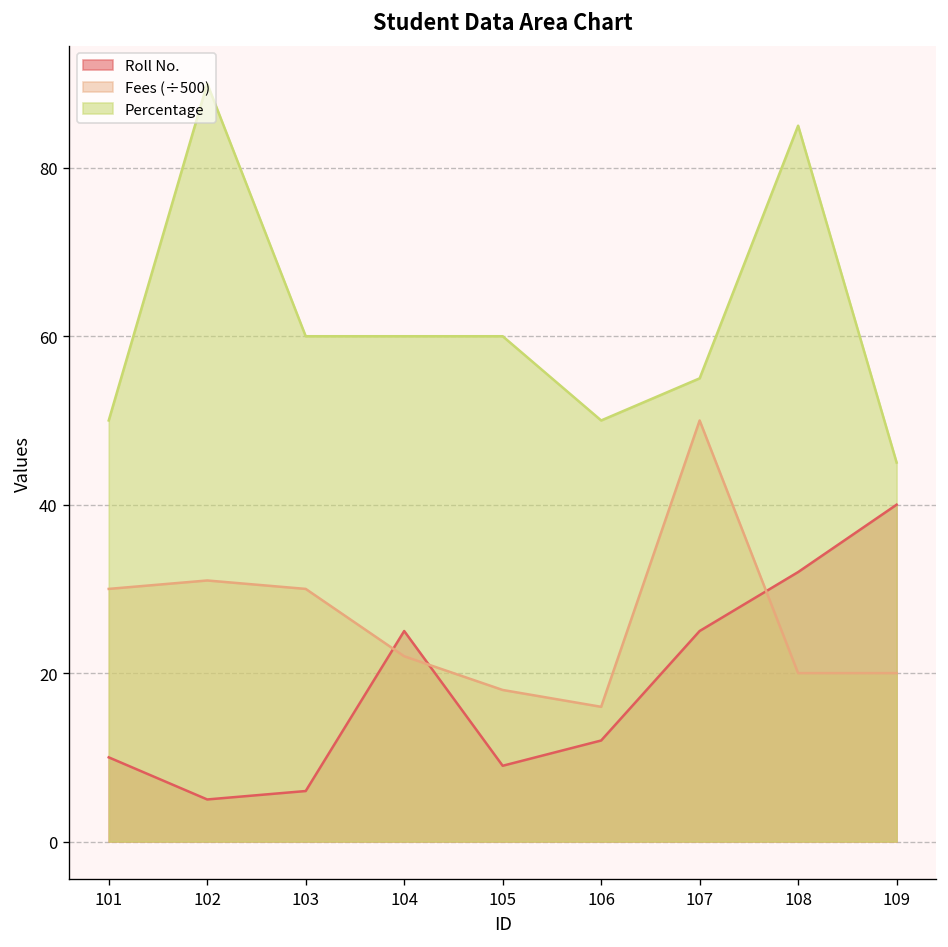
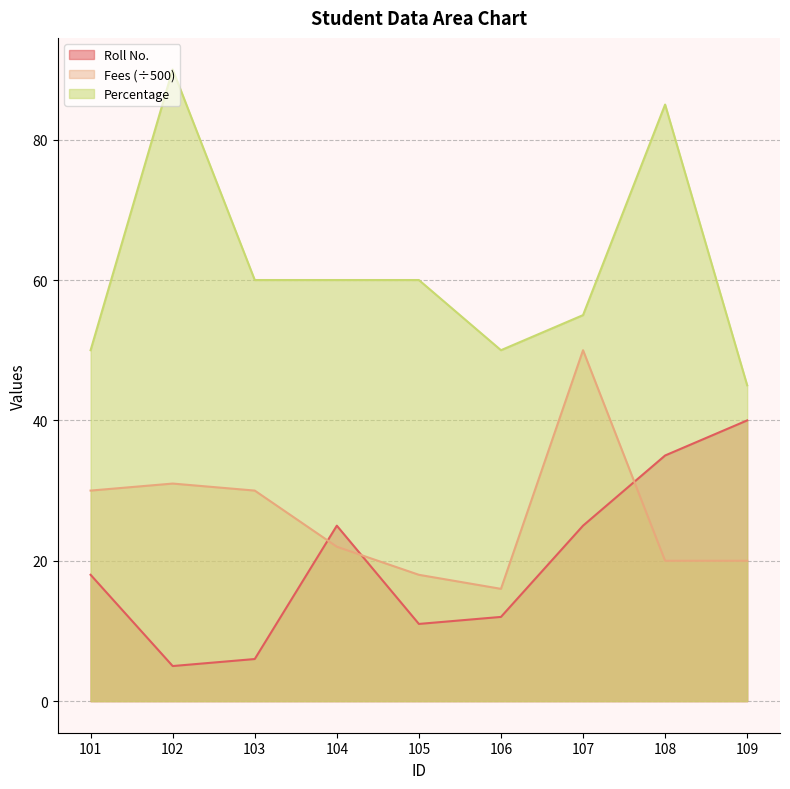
  {
    "Roll No.": {
-     "101": 10,
+     "101": 18,
      "102": 5,
      "103": 6,
      "104": 25,
-     "105": 9,
+     "105": 11,
      "106": 12,
      "107": 25,
-     "108": 32,
+     "108": 35,
      "109": 40
    }
  }
